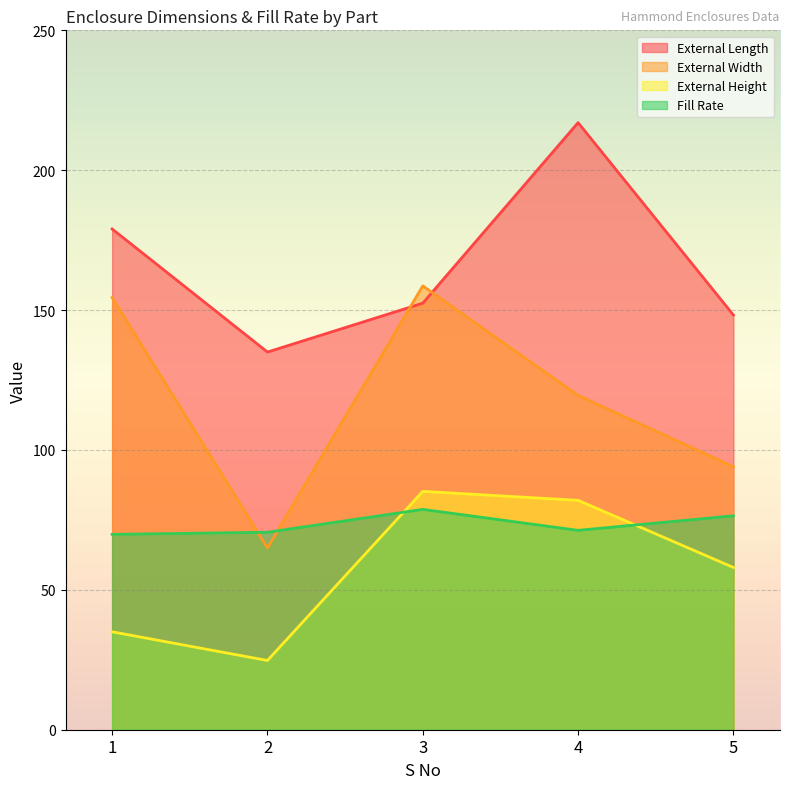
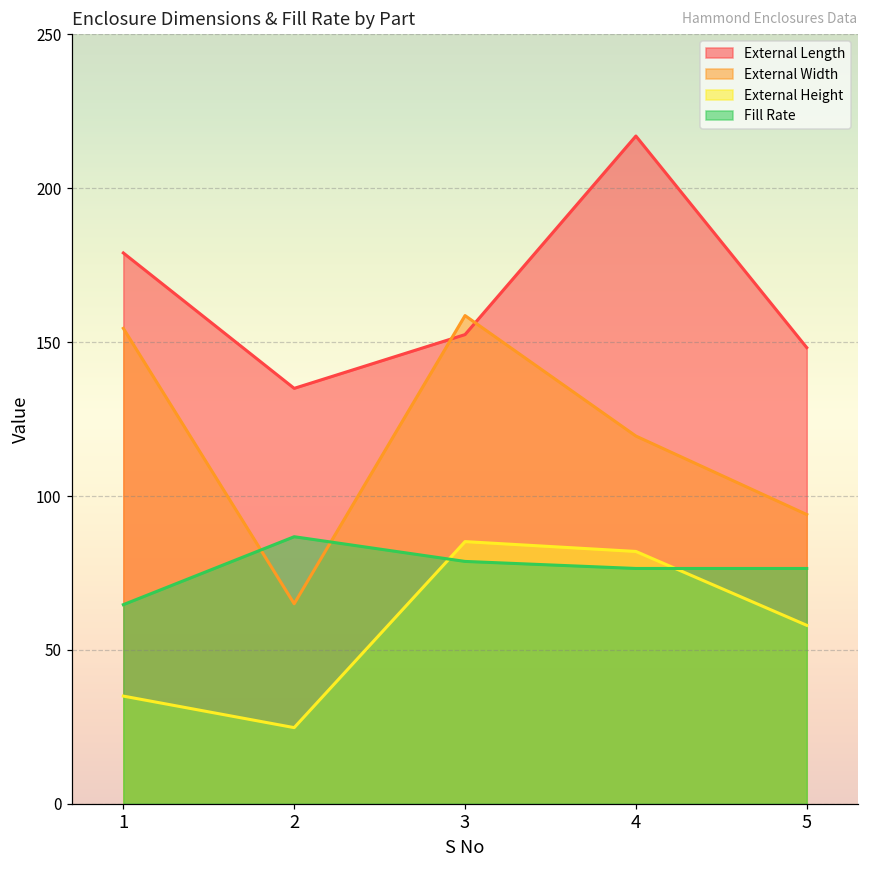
  {
    "External Length": {
      "1": 179,
      "2": 135,
      "3": 152,
      "4": 217,
      "5": 148
    },
    "External Width": {
      "1": 155,
      "2": 65,
      "3": 159,
      "4": 120,
      "5": 94
    },
    "External Height": {
      "1": 35,
      "2": 25,
      "3": 85,
      "4": 82,
      "5": 58
    },
    "Fill Rate": {
-     "1": 70,
-     "2": 71,
+     "1": 65,
+     "2": 87,
      "3": 79,
-     "4": 71,
+     "4": 76,
      "5": 76
    }
  }
